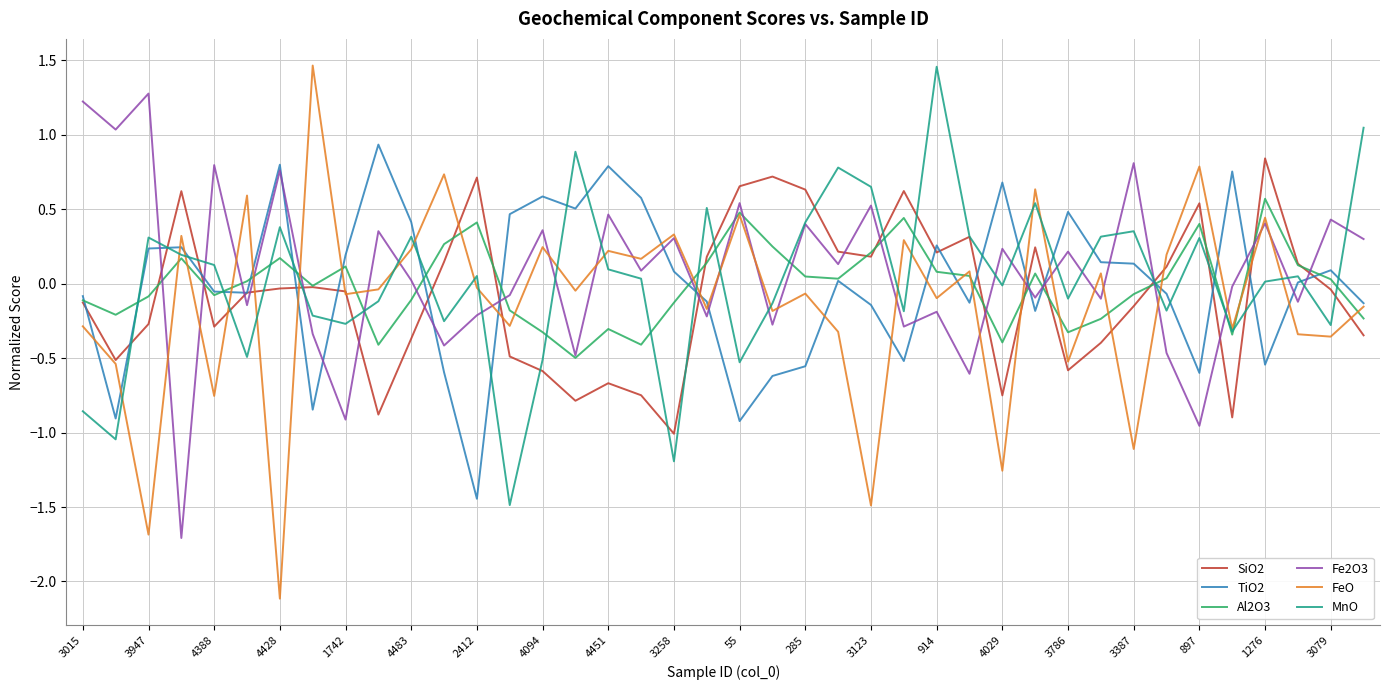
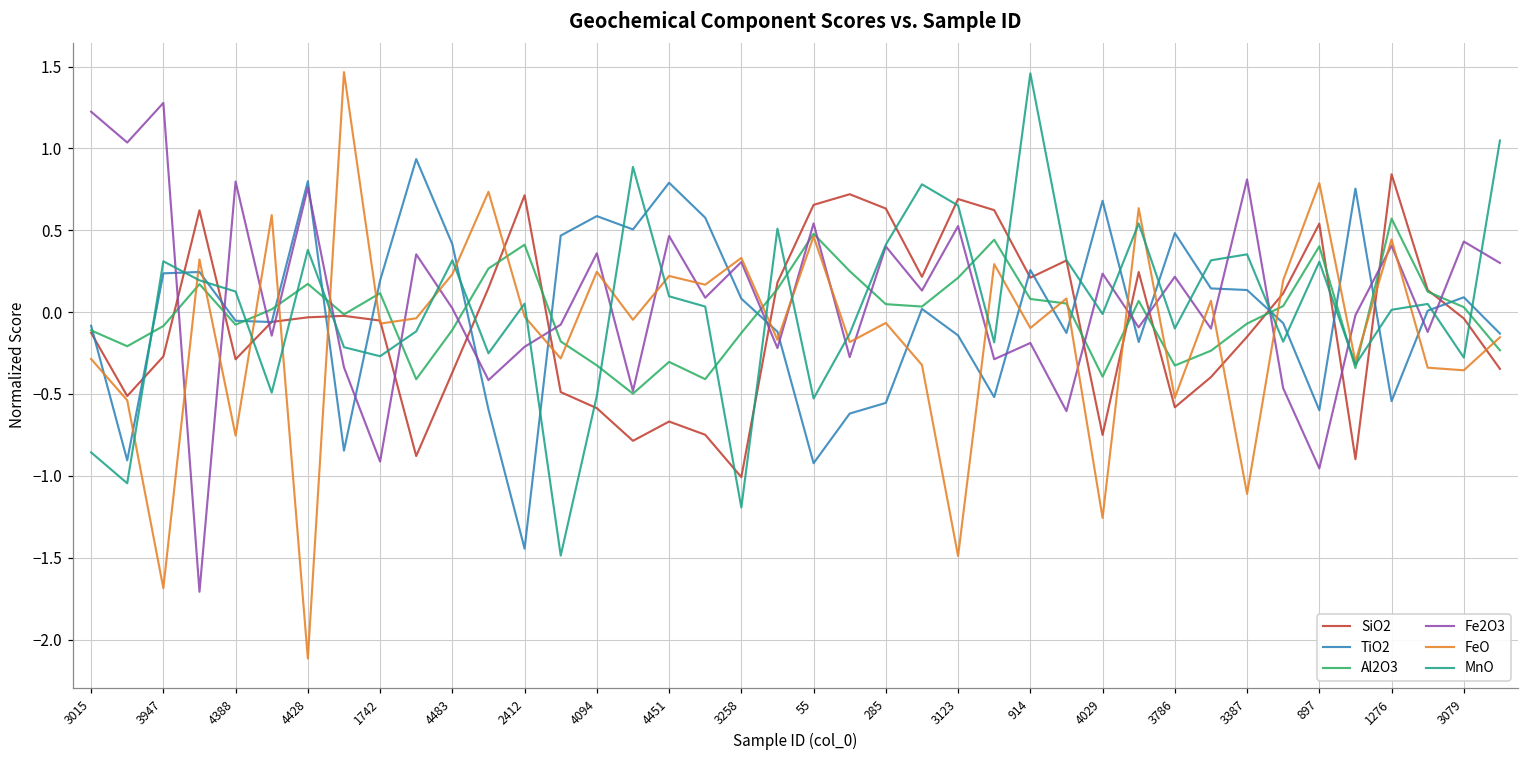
  {
    "SiO2": {
      "3947": -0.27,
      "4388": -0.29,
      "4428": -0.03,
      "1742": -0.05,
      "4483": -0.37,
      "2412": 0.71,
      "4094": -0.59,
      "4451": -0.67,
      "3258": -1.01,
      "55": 0.66,
      "285": 0.63,
-     "3123": 0.18,
+     "3123": 0.69,
      "914": 0.21,
      "4029": -0.75,
      "3786": -0.58,
      "3387": -0.15,
      "897": 0.54,
      "1276": 0.84,
      "3079": -0.04
    },
    "TiO2": {
      "3015": -0.08,
      "3947": 0.24,
      "4388": -0.05,
      "4428": 0.80,
      "1742": 0.19,
      "4483": 0.41,
      "2412": -1.44,
      "4094": 0.59,
      "4451": 0.79,
      "3258": 0.08,
      "55": -0.92,
      "285": -0.55,
      "3123": -0.14,
      "914": 0.26,
      "4029": 0.68,
      "3786": 0.48,
      "3387": 0.14,
      "897": -0.60,
      "1276": -0.54,
      "3079": 0.09
    },
    "Fe2O3": {
      "3015": 1.22,
      "3947": 1.28,
      "4388": 0.80,
      "4428": 0.76,
      "1742": -0.91,
      "4483": 0.02,
      "2412": -0.21,
      "4094": 0.36,
      "4451": 0.46,
      "3258": 0.31,
      "55": 0.54,
      "3123": 0.53,
      "914": -0.19,
      "4029": 0.23,
      "3786": 0.22,
      "3387": 0.81,
      "897": -0.95,
      "1276": 0.41,
      "3079": 0.43
    },
    "FeO": {
      "3015": -0.29,
      "3947": -1.69,
      "4388": -0.75,
      "4428": -2.12,
      "1742": -0.07,
      "4483": 0.23,
      "2412": -0.03,
      "4094": 0.25,
      "4451": 0.22,
      "3258": 0.33,
      "285": -0.07,
      "3123": -1.49,
      "914": -0.10,
      "4029": -1.26,
      "3786": -0.52,
      "3387": -1.11,
      "897": 0.79,
      "1276": 0.44,
      "3079": -0.36
    }
  }
